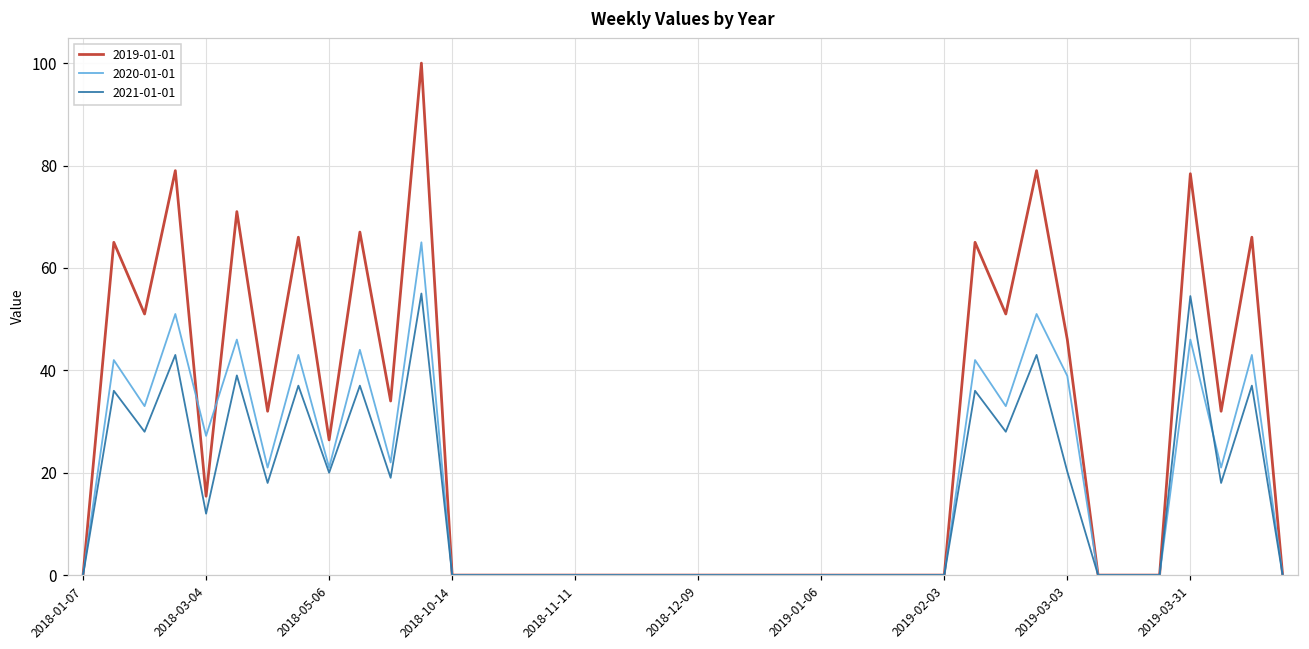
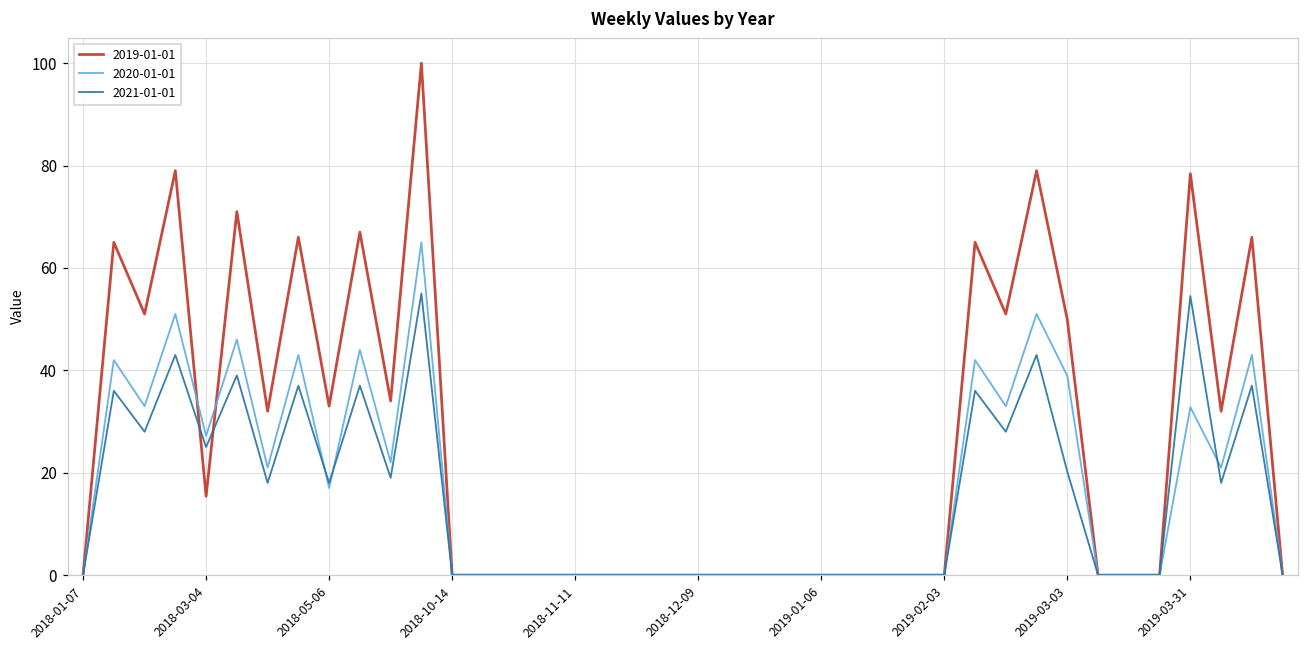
  {
    "2019-01-01": {
      "2018-03-04": 15,
-     "2018-05-06": 26,
-     "2019-03-03": 46,
+     "2018-05-06": 33,
+     "2019-03-03": 50,
      "2019-03-31": 78
    },
    "2020-01-01": {
      "2018-03-04": 27,
-     "2018-05-06": 21,
+     "2018-05-06": 17,
      "2019-03-03": 39,
-     "2019-03-31": 46
+     "2019-03-31": 33
    },
    "2021-01-01": {
-     "2018-03-04": 12,
-     "2018-05-06": 20,
+     "2018-03-04": 25,
+     "2018-05-06": 18,
      "2019-03-03": 20,
      "2019-03-31": 55
    }
  }
